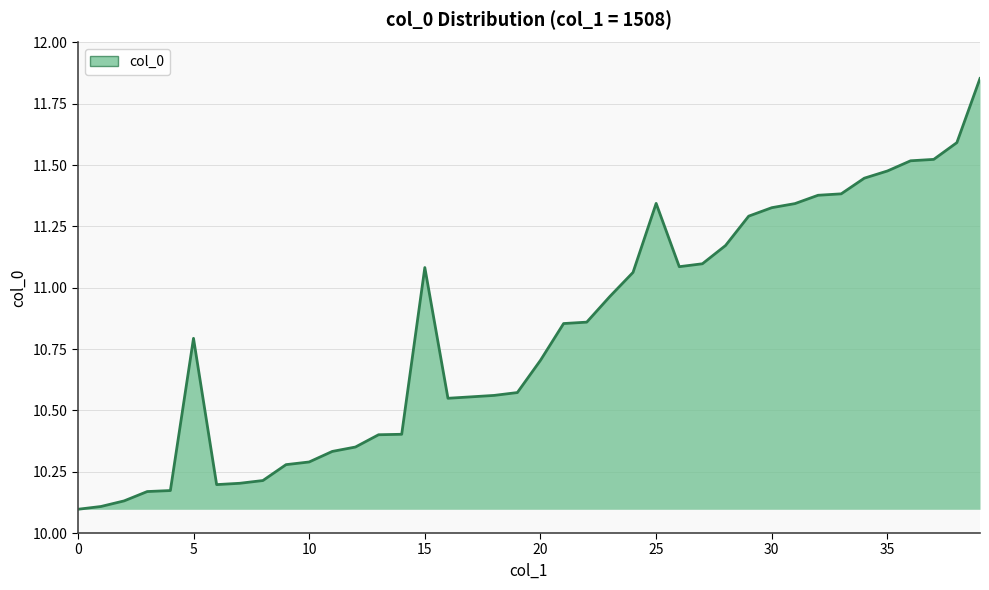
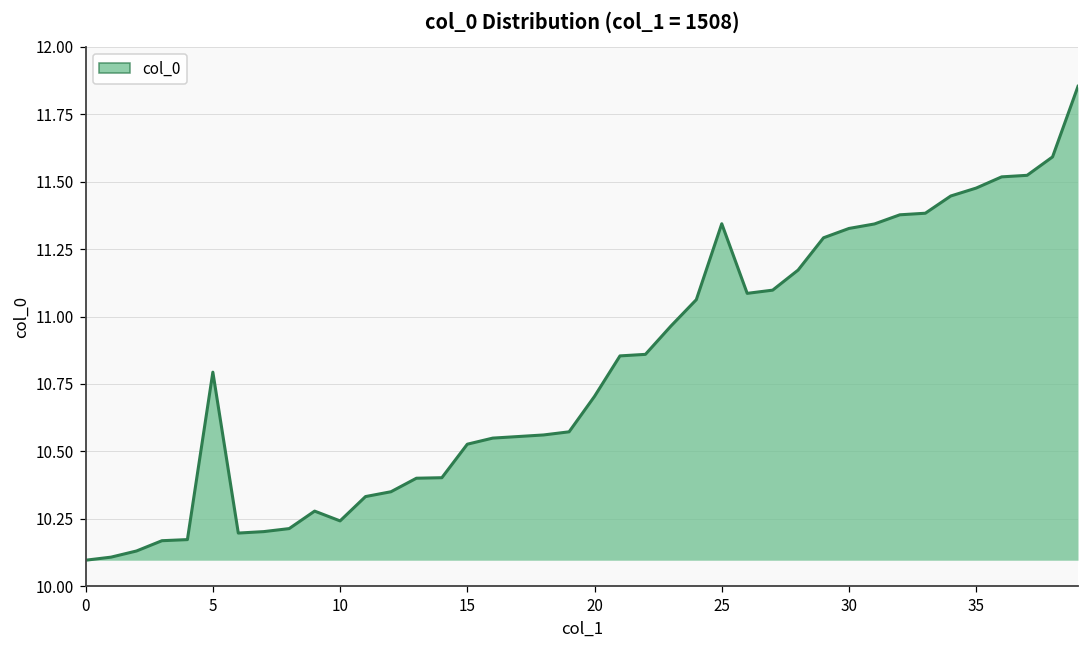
  {
    "0": 10.10,
    "5": 10.79,
-   "10": 10.29,
-   "15": 11.08,
+   "10": 10.24,
+   "15": 10.53,
    "20": 10.70,
    "25": 11.34,
    "30": 11.33,
    "35": 11.48
  }
